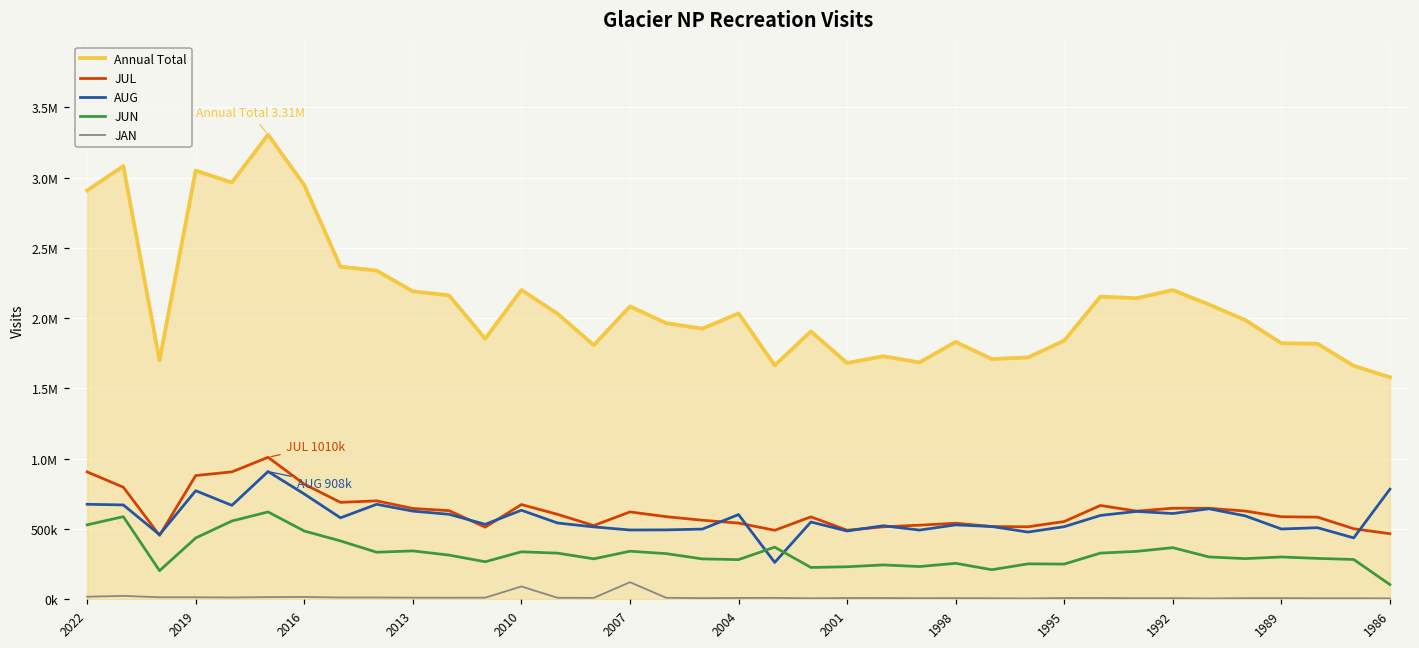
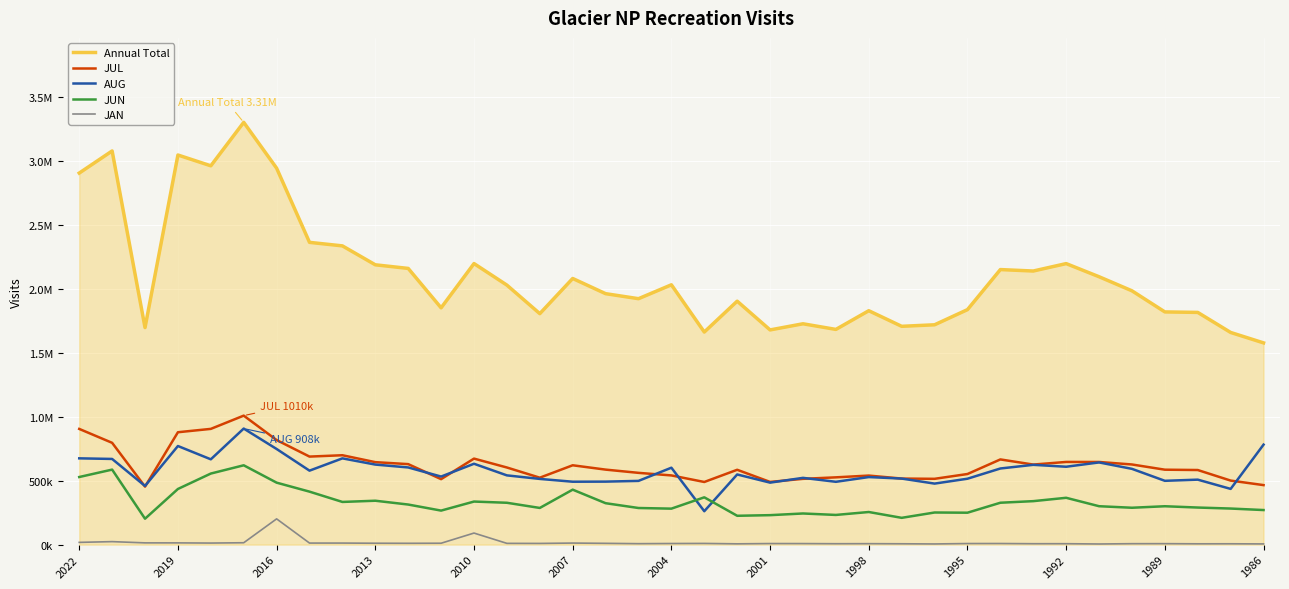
  {
    "Annual Total": {
      "2022": 2910000,
      "2019": 3050000,
      "2016": 2950000,
      "2013": 2190000,
      "2010": 2200000,
      "2007": 2080000,
      "2004": 2030000,
      "2001": 1680000,
      "1998": 1830000,
      "1995": 1840000,
      "1992": 2200000,
      "1989": 1820000,
      "1986": 1580000
    },
    "JUL": {
      "2022": 910000,
      "2019": 880000,
      "2010": 670000,
      "2007": 620000,
      "2004": 540000,
      "1995": 550000,
      "1992": 650000,
      "1989": 590000,
      "1986": 470000
    },
    "AUG": {
      "2022": 680000,
      "2019": 770000,
      "2016": 750000,
      "2010": 630000,
      "2007": 490000,
      "2004": 600000,
      "1995": 520000,
      "1992": 610000,
      "1989": 500000,
      "1986": 780000
    },
    "JUN": {
      "2022": 530000,
      "2019": 440000,
      "2016": 490000,
      "2013": 340000,
      "2010": 340000,
-     "2007": 340000,
+     "2007": 430000,
      "2004": 280000,
      "2001": 230000,
      "1998": 260000,
      "1995": 250000,
      "1992": 370000,
      "1989": 300000,
-     "1986": 100000
+     "1986": 270000
    },
    "JAN": {
      "2022": 20000,
      "2019": 10000,
-     "2016": 20000,
+     "2016": 200000,
      "2013": 10000,
      "2010": 90000,
-     "2007": 120000,
+     "2007": 10000,
      "2004": 10000,
      "2001": 10000,
      "1998": 10000,
      "1995": 10000,
      "1992": 10000,
      "1989": 10000,
      "1986": 10000
    }
  }
